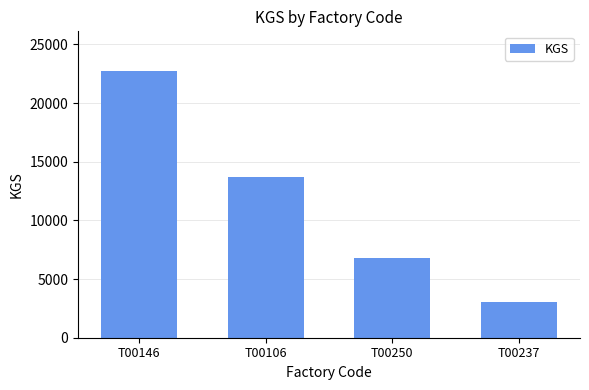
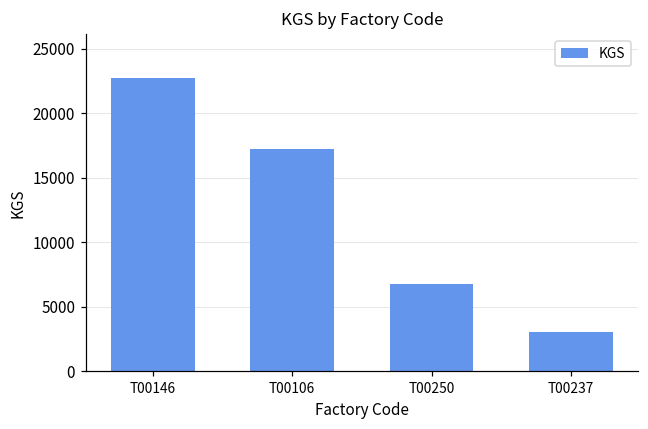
  {
    "T00146": 22700,
-   "T00106": 13700,
+   "T00106": 17200,
    "T00250": 6800,
    "T00237": 3000
  }
